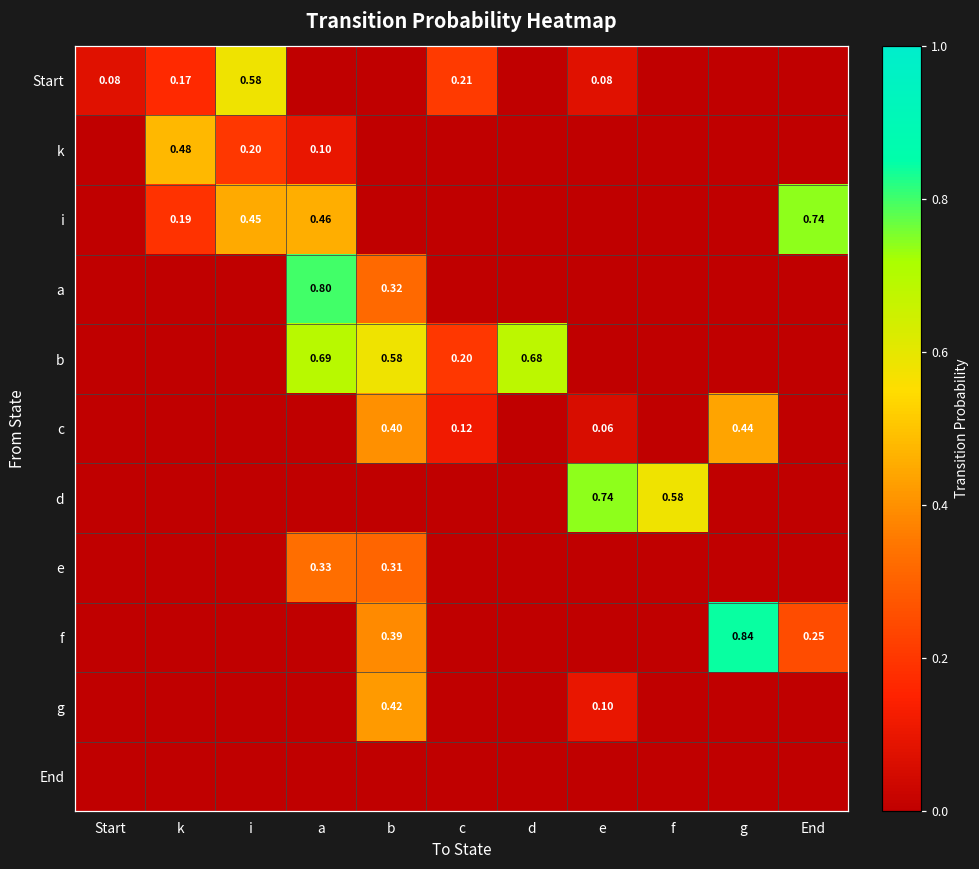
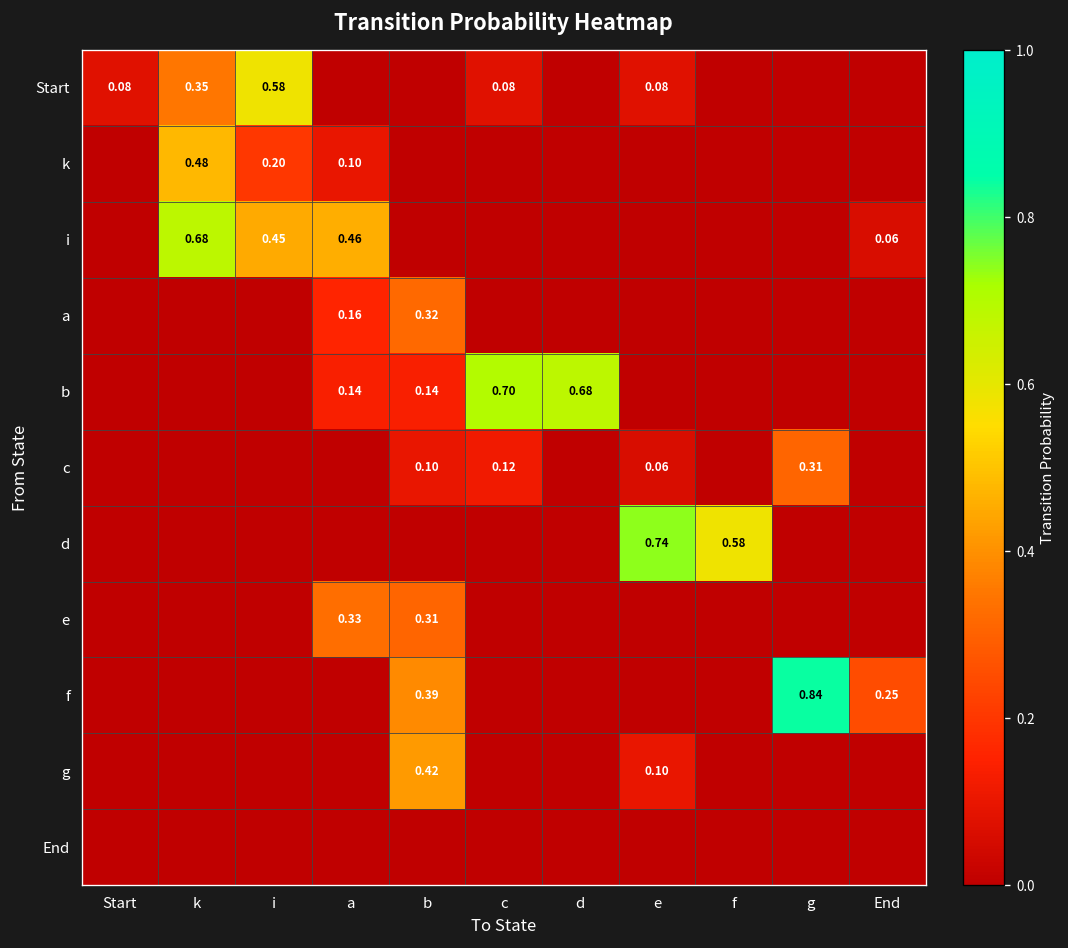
  {
    "Start": {
      "Start": 0.08,
-     "k": 0.17,
+     "k": 0.35,
      "i": 0.58,
-     "c": 0.21,
+     "c": 0.08,
      "e": 0.08
    },
    "k": {
      "k": 0.48,
      "i": 0.20,
      "a": 0.10
    },
    "i": {
-     "k": 0.19,
+     "k": 0.68,
      "i": 0.45,
      "a": 0.46,
-     "End": 0.74
+     "End": 0.06
    },
    "a": {
-     "a": 0.80,
+     "a": 0.16,
      "b": 0.32
    },
    "b": {
-     "a": 0.69,
-     "b": 0.58,
-     "c": 0.20,
+     "a": 0.14,
+     "b": 0.14,
+     "c": 0.70,
      "d": 0.68
    },
    "c": {
-     "b": 0.40,
+     "b": 0.10,
      "c": 0.12,
      "e": 0.06,
-     "g": 0.44
+     "g": 0.31
    },
    "d": {
      "e": 0.74,
      "f": 0.58
    },
    "e": {
      "a": 0.33,
      "b": 0.31
    },
    "f": {
      "b": 0.39,
      "g": 0.84,
      "End": 0.25
    },
    "g": {
      "b": 0.42,
      "e": 0.10
    }
  }
